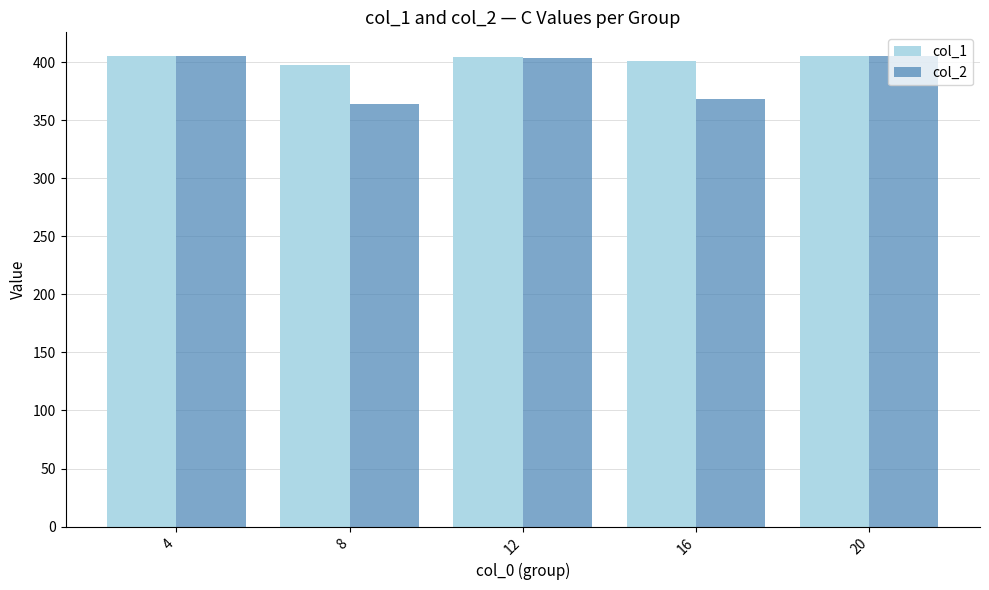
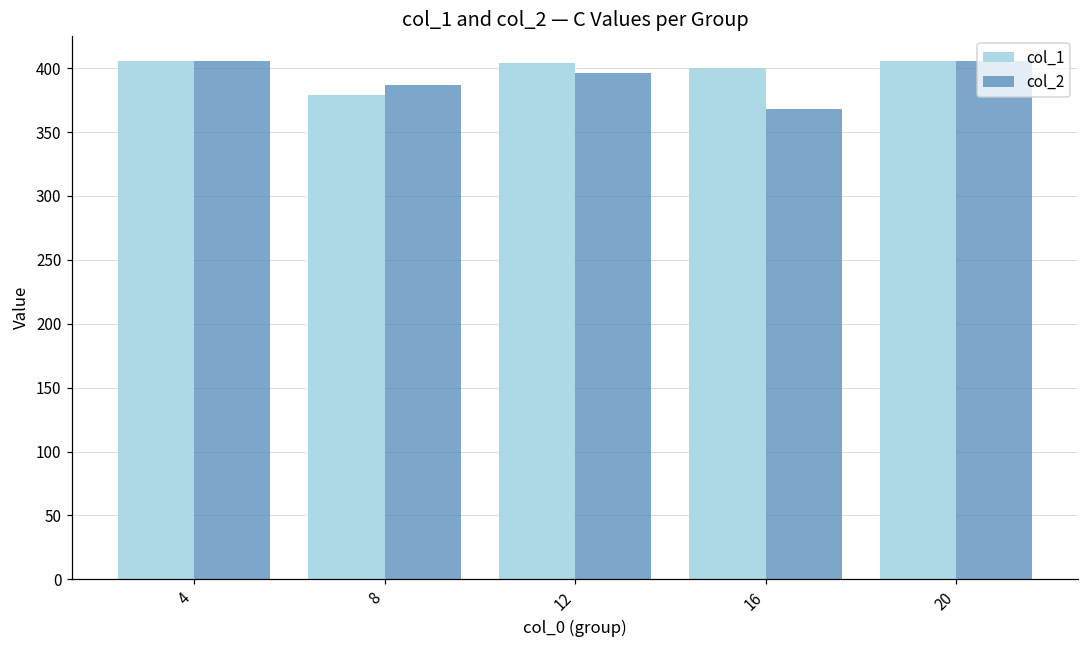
  {
    "col_1": {
      "4": 405,
-     "8": 398,
+     "8": 379,
      "12": 404,
      "16": 400,
      "20": 405
    },
    "col_2": {
      "4": 405,
-     "8": 363,
-     "12": 403,
+     "8": 387,
+     "12": 396,
      "16": 368
    }
  }
